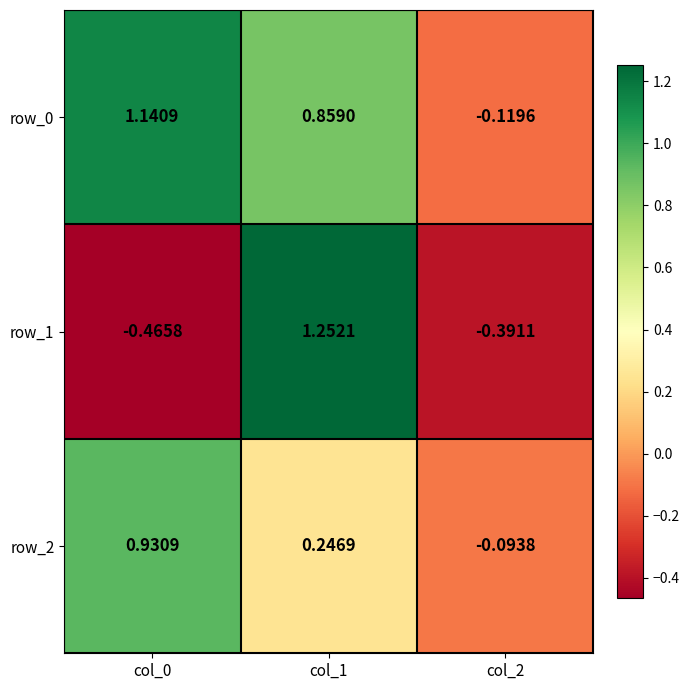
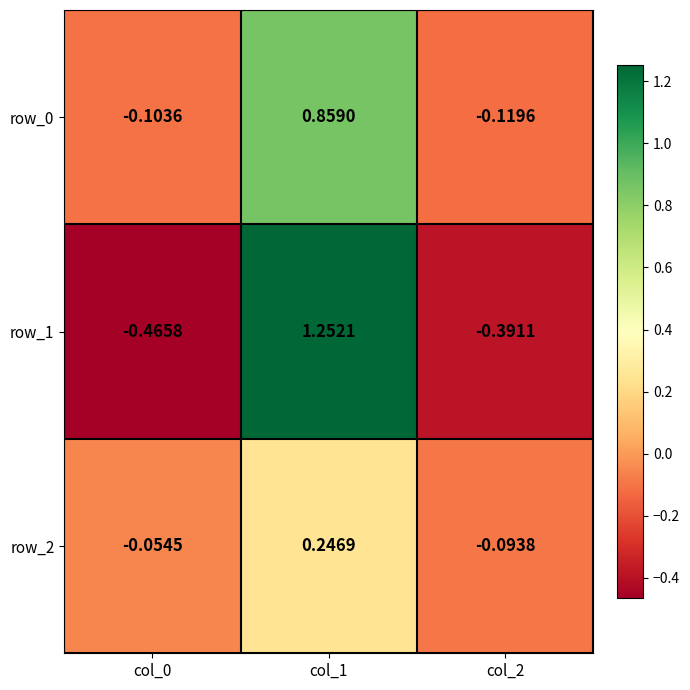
  {
    "row_0": {
-     "col_0": 1.1409,
+     "col_0": -0.1036,
      "col_1": 0.8590,
      "col_2": -0.1196
    },
    "row_1": {
      "col_0": -0.4658,
      "col_1": 1.2521,
      "col_2": -0.3911
    },
    "row_2": {
-     "col_0": 0.9309,
+     "col_0": -0.0545,
      "col_1": 0.2469,
      "col_2": -0.0938
    }
  }
